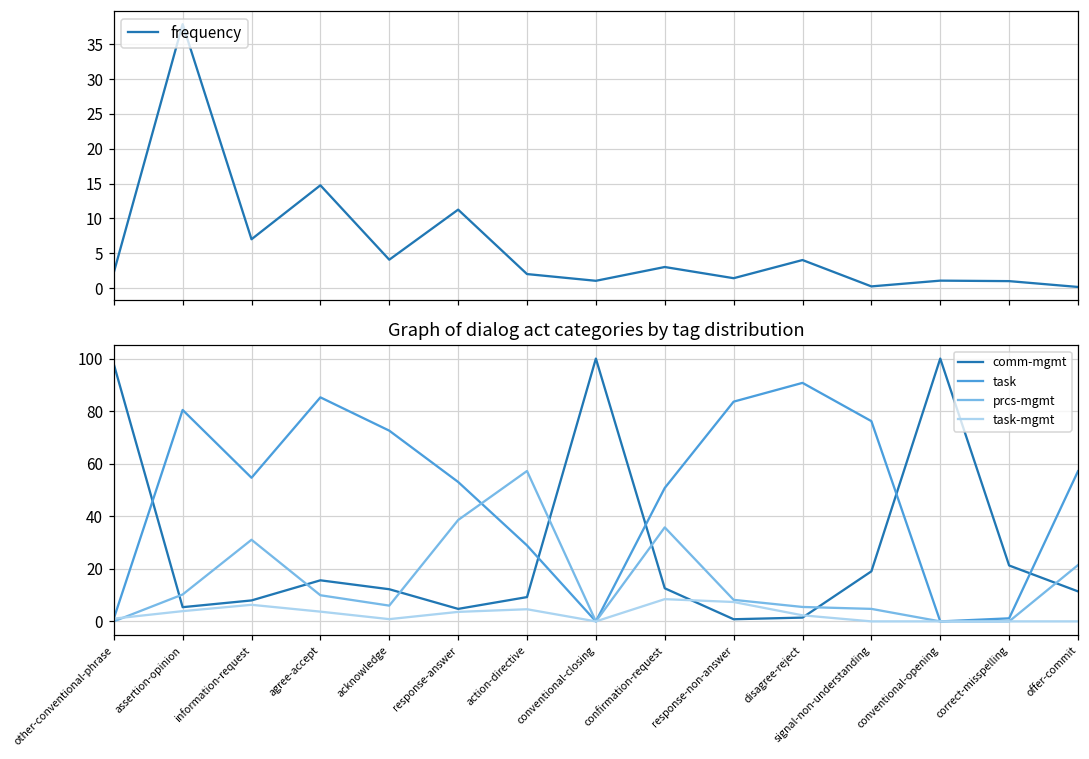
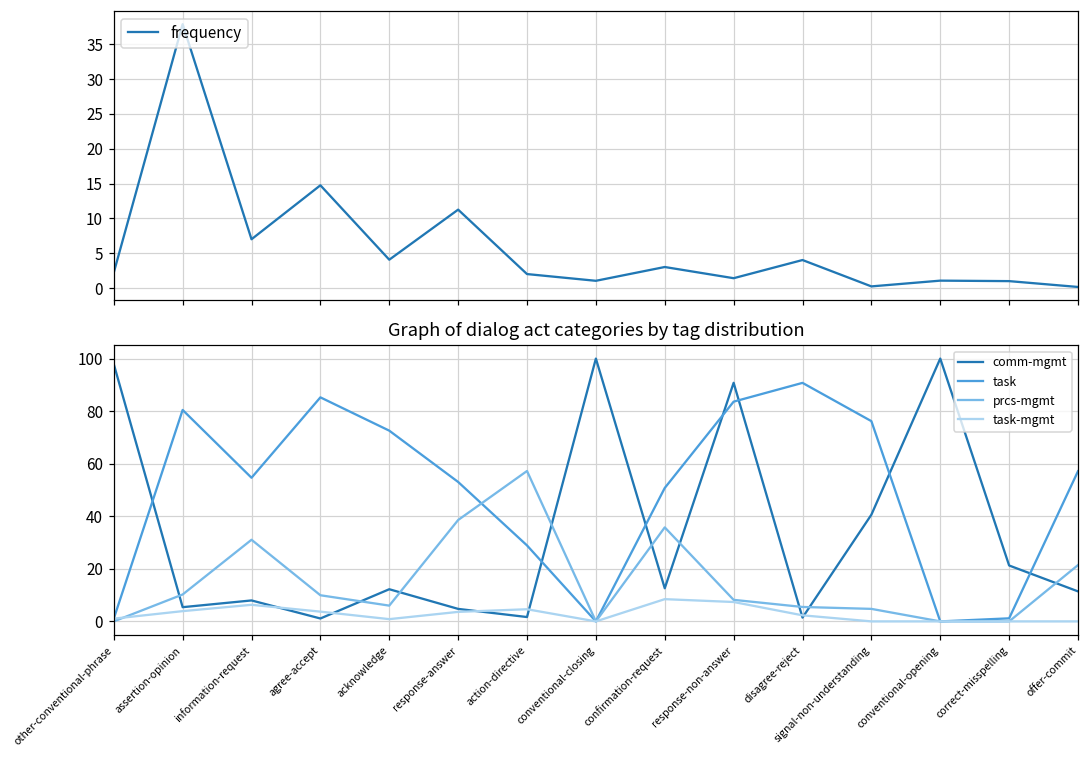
  {
    "Graph of dialog act categories by tag distribution": {
      "comm-mgmt": {
        "other-conventional-phrase": 98,
        "assertion-opinion": 5,
        "information-request": 8,
-       "agree-accept": 16,
+       "agree-accept": 1,
        "acknowledge": 12,
        "response-answer": 5,
-       "action-directive": 9,
+       "action-directive": 2,
        "conventional-closing": 100,
        "confirmation-request": 13,
-       "response-non-answer": 1,
-       "signal-non-understanding": 19,
+       "response-non-answer": 91,
+       "signal-non-understanding": 41,
        "conventional-opening": 100,
        "correct-misspelling": 21,
        "offer-commit": 11
      }
    }
  }
